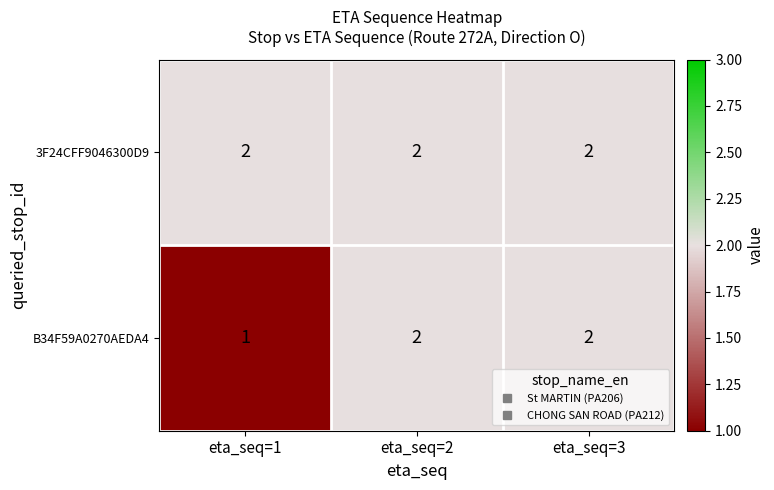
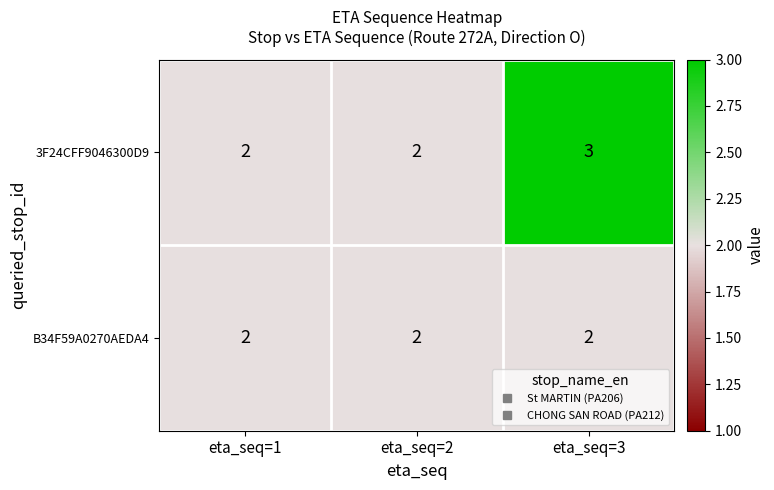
  {
    "3F24CFF9046300D9": {
      "eta_seq=1": 2,
      "eta_seq=2": 2,
-     "eta_seq=3": 2
+     "eta_seq=3": 3
    },
    "B34F59A0270AEDA4": {
-     "eta_seq=1": 1,
+     "eta_seq=1": 2,
      "eta_seq=2": 2,
      "eta_seq=3": 2
    }
  }
